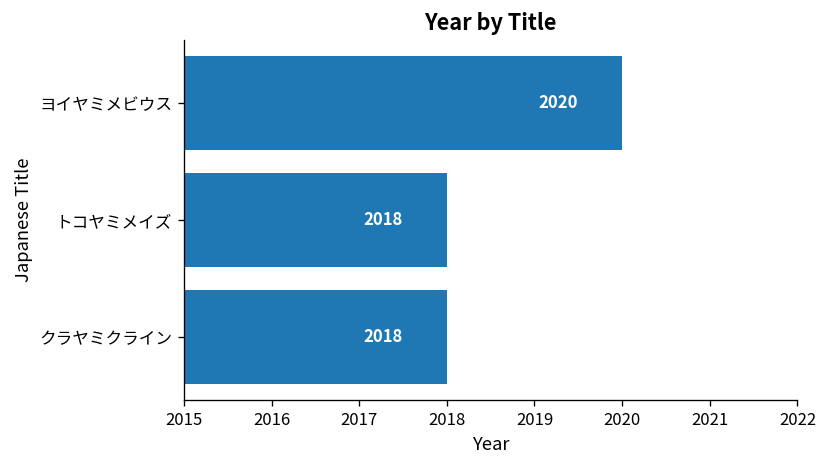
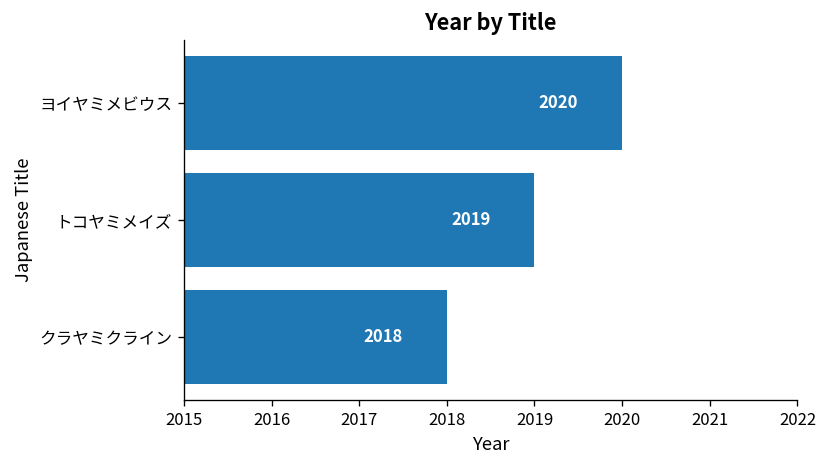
  {
    "ヨイヤミメビウス": 2020,
-   "トコヤミメイズ": 2018,
+   "トコヤミメイズ": 2019,
    "クラヤミクライン": 2018
  }
